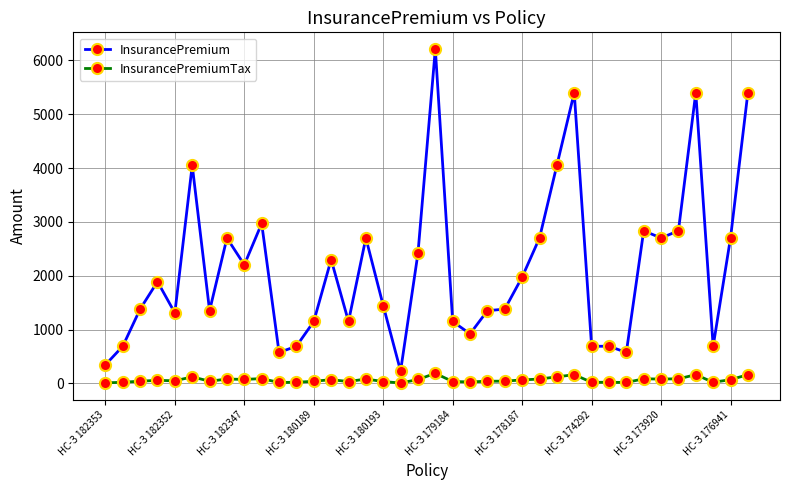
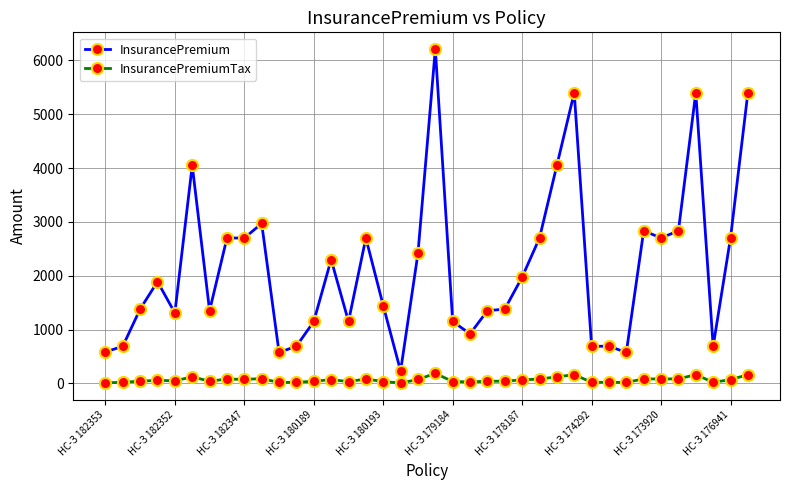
  {
    "InsurancePremium": {
-     "НС-З 182353": 300,
+     "НС-З 182353": 600,
      "НС-З 182352": 1300,
-     "НС-З 182347": 2200,
+     "НС-З 182347": 2700,
      "НС-З 180189": 1200,
      "НС-З 180193": 1400,
      "НС-З 179184": 1200,
      "НС-З 178187": 2000,
      "НС-З 174292": 700,
      "НС-З 173920": 2700,
      "НС-З 176941": 2700
    },
    "InsurancePremiumTax": {
      "НС-З 182353": 0,
      "НС-З 182352": 0,
      "НС-З 182347": 100,
      "НС-З 180189": 0,
      "НС-З 180193": 0,
      "НС-З 179184": 0,
      "НС-З 178187": 100,
      "НС-З 174292": 0,
      "НС-З 173920": 100,
      "НС-З 176941": 100
    }
  }
